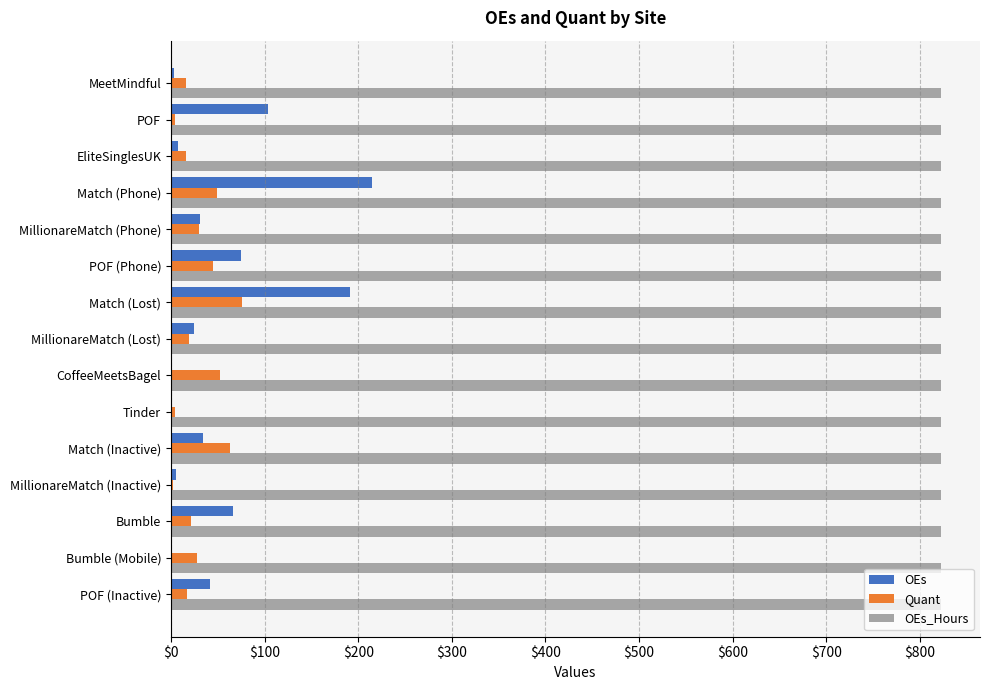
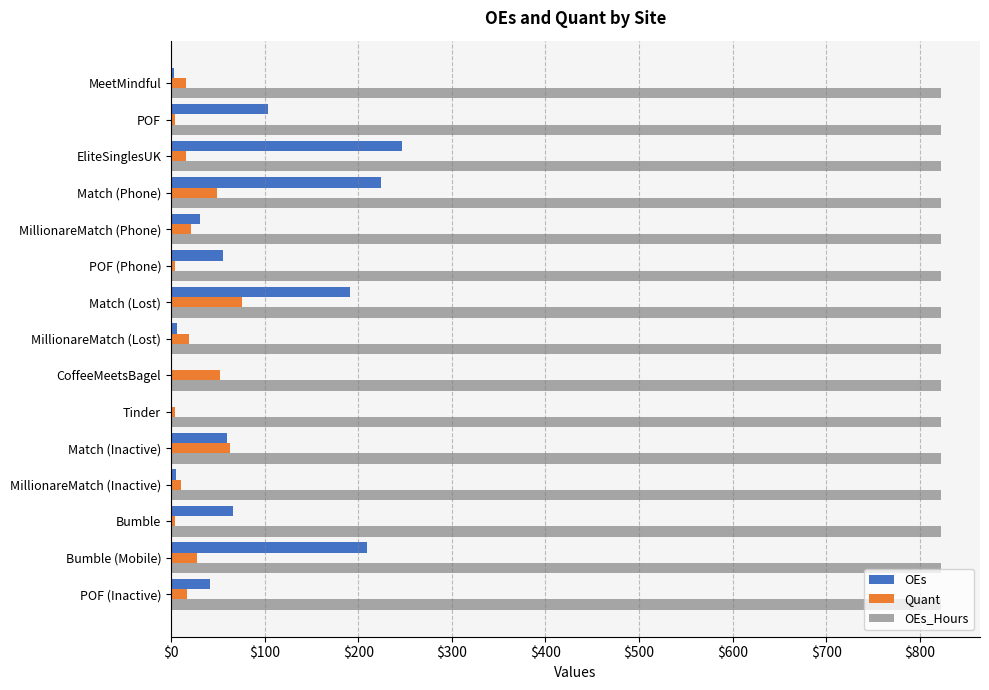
  {
    "OEs": {
      "MeetMindful": "$0",
      "POF": "$100",
-     "EliteSinglesUK": "$10",
-     "Match (Phone)": "$215",
+     "EliteSinglesUK": "$250",
+     "Match (Phone)": "$224",
      "MillionareMatch (Phone)": "$30",
-     "POF (Phone)": "$80",
+     "POF (Phone)": "$60",
      "Match (Lost)": "$190",
-     "MillionareMatch (Lost)": "$30",
+     "MillionareMatch (Lost)": "$10",
      "CoffeeMeetsBagel": "$0",
      "Tinder": "$0",
-     "Match (Inactive)": "$30",
+     "Match (Inactive)": "$60",
      "MillionareMatch (Inactive)": "$10",
      "Bumble": "$70",
-     "Bumble (Mobile)": "$0",
+     "Bumble (Mobile)": "$210",
      "POF (Inactive)": "$40"
    },
    "Quant": {
      "MeetMindful": "$20",
      "POF": "$0",
      "EliteSinglesUK": "$20",
      "Match (Phone)": "$50",
-     "MillionareMatch (Phone)": "$30",
-     "POF (Phone)": "$40",
+     "MillionareMatch (Phone)": "$20",
+     "POF (Phone)": "$0",
      "Match (Lost)": "$80",
      "MillionareMatch (Lost)": "$20",
      "CoffeeMeetsBagel": "$50",
      "Tinder": "$0",
      "Match (Inactive)": "$60",
-     "MillionareMatch (Inactive)": "$0",
-     "Bumble": "$20",
+     "MillionareMatch (Inactive)": "$10",
+     "Bumble": "$0",
      "Bumble (Mobile)": "$30",
      "POF (Inactive)": "$20"
    },
    "OEs_Hours": {
      "MeetMindful": "$820",
      "POF": "$820",
      "EliteSinglesUK": "$820",
      "Match (Phone)": "$820",
      "MillionareMatch (Phone)": "$820",
      "POF (Phone)": "$820",
      "Match (Lost)": "$820",
      "MillionareMatch (Lost)": "$820",
      "CoffeeMeetsBagel": "$820",
      "Tinder": "$820",
      "Match (Inactive)": "$820",
      "MillionareMatch (Inactive)": "$820",
      "Bumble": "$820",
      "Bumble (Mobile)": "$820"
    }
  }
